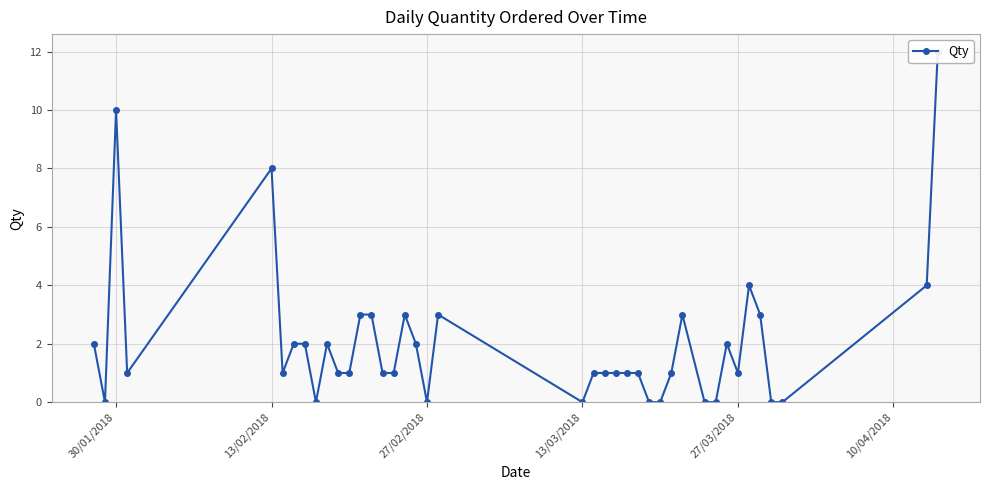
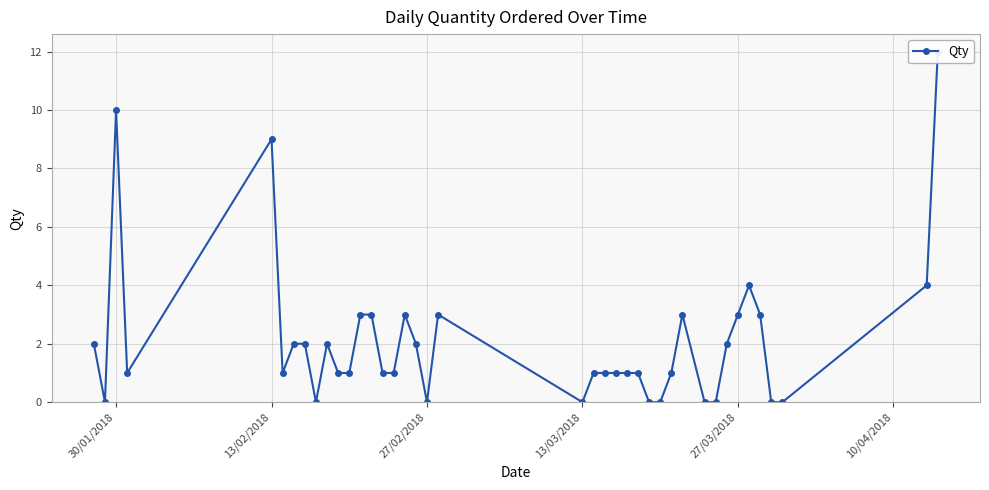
  {
    "30/01/2018": 10,
-   "13/02/2018": 8,
+   "13/02/2018": 9,
    "27/02/2018": 0,
    "13/03/2018": 0,
-   "27/03/2018": 1
+   "27/03/2018": 3
  }
